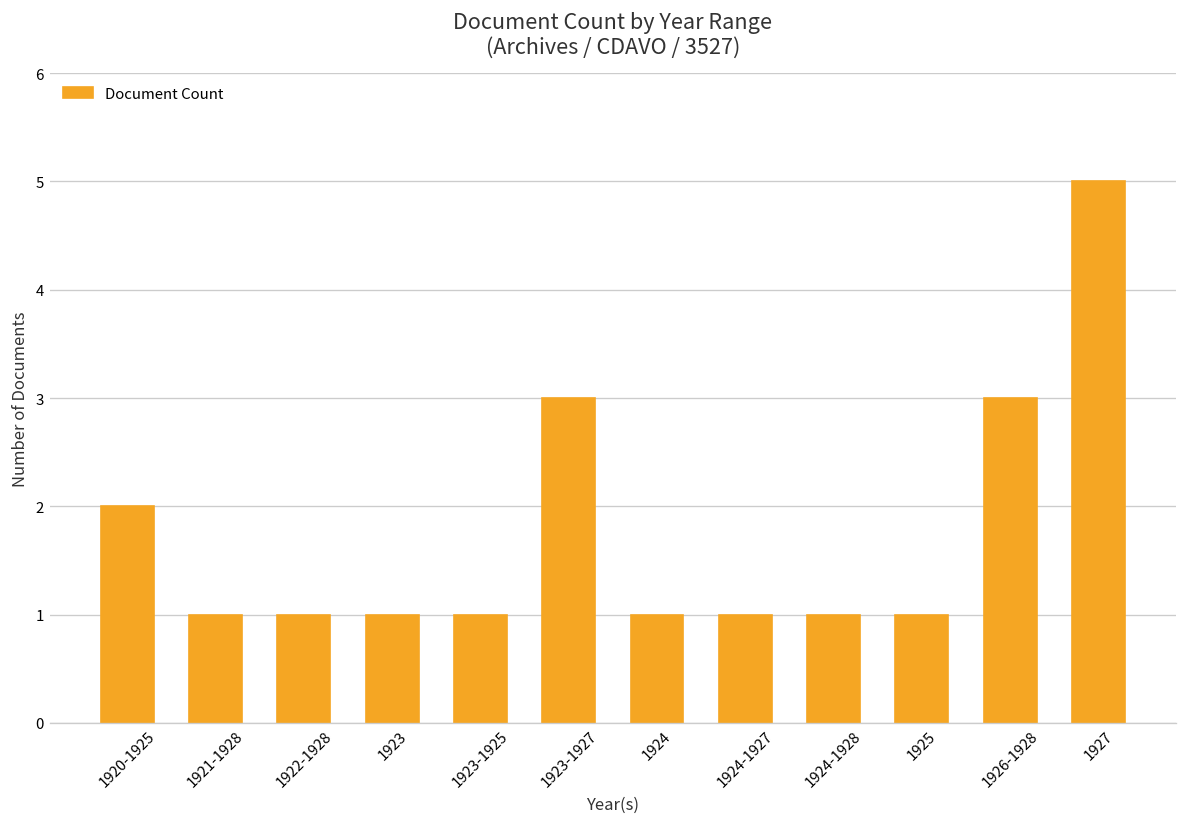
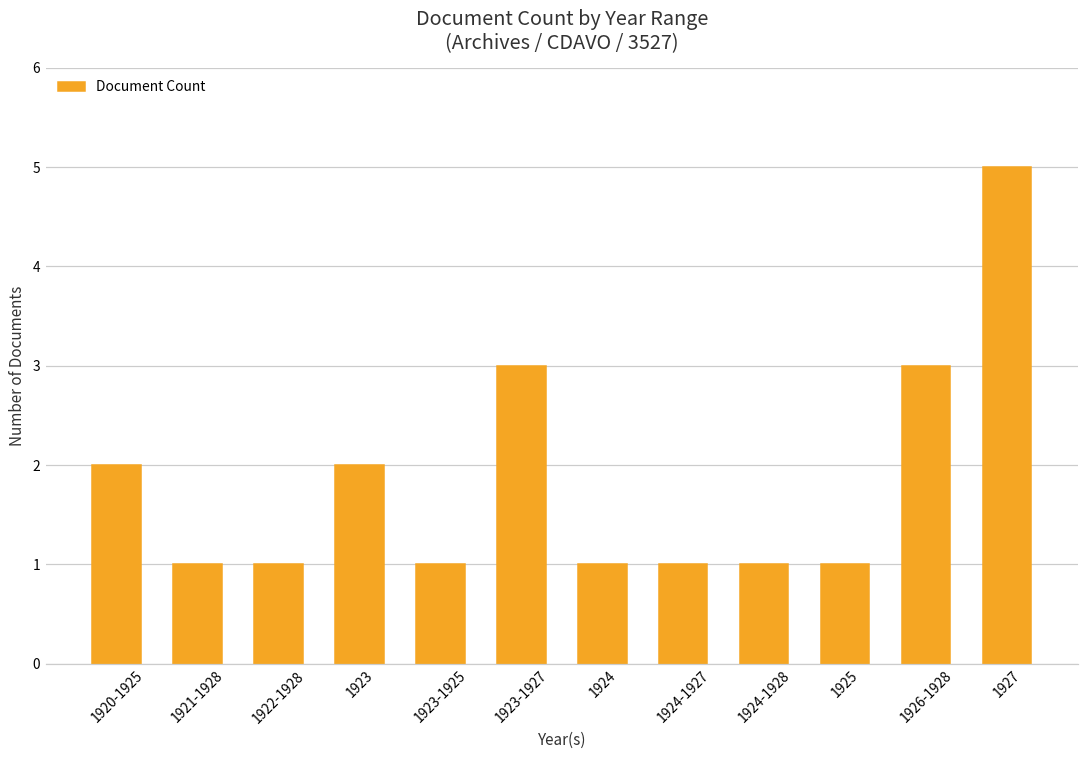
  {
    "1920-1925": 2,
    "1921-1928": 1,
    "1922-1928": 1,
-   "1923": 1,
+   "1923": 2,
    "1923-1925": 1,
    "1923-1927": 3,
    "1924": 1,
    "1924-1927": 1,
    "1924-1928": 1,
    "1925": 1,
    "1926-1928": 3,
    "1927": 5
  }
